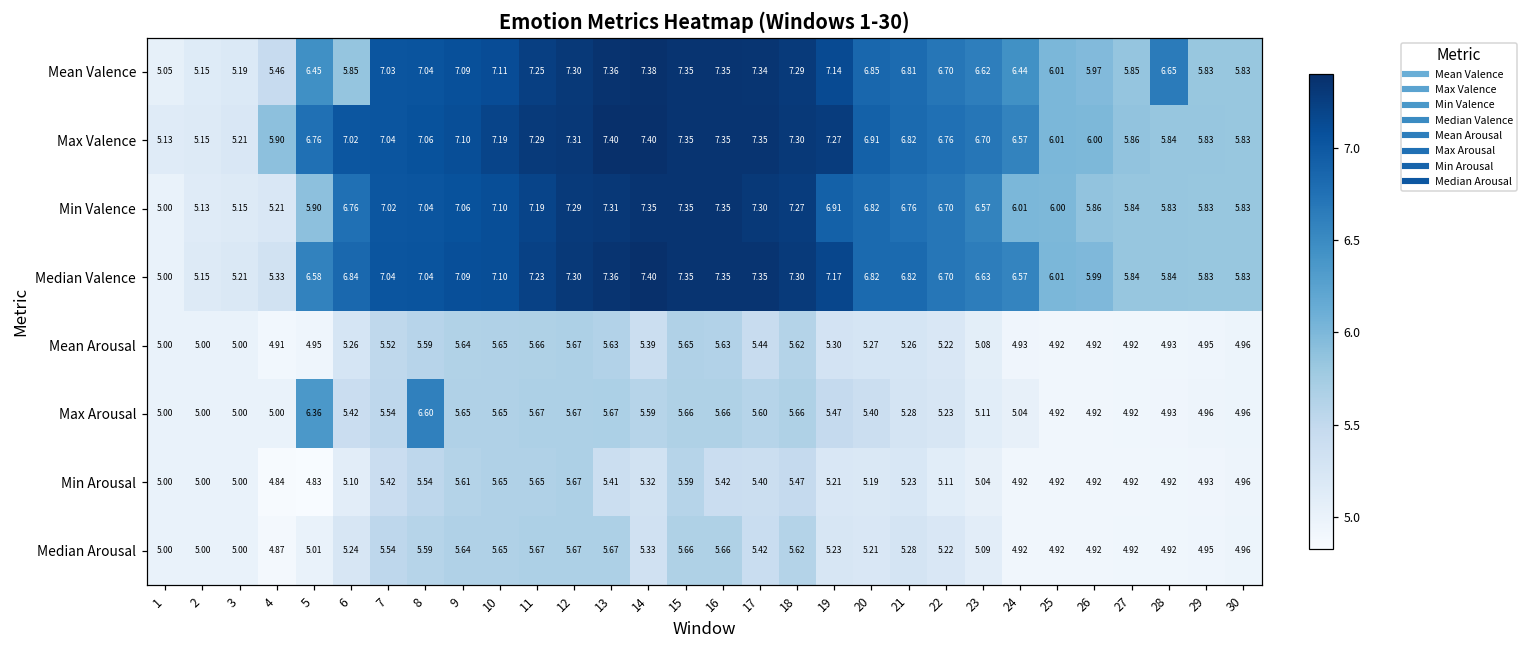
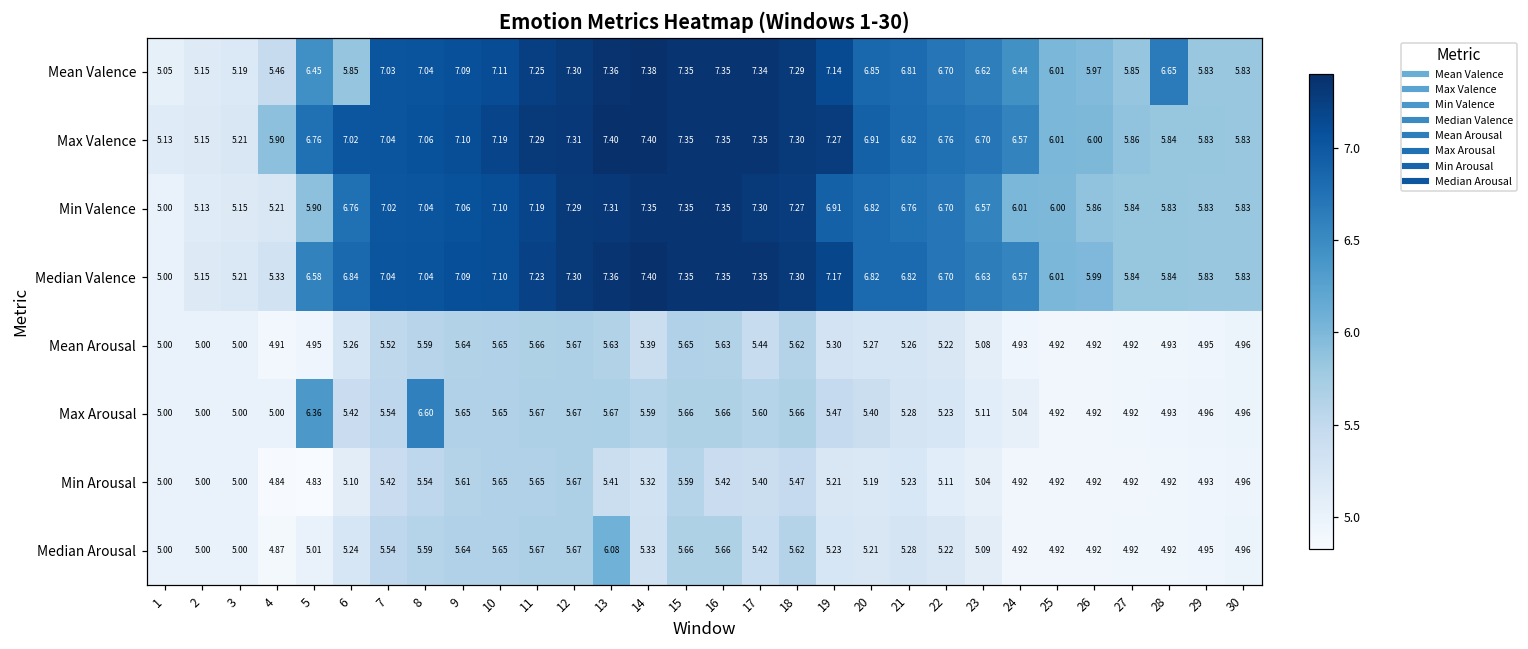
  {
    "Median Arousal": {
      "1": 5.00,
      "2": 5.00,
      "3": 5.00,
      "4": 4.87,
      "5": 5.01,
      "6": 5.24,
      "7": 5.54,
      "8": 5.59,
      "9": 5.64,
      "10": 5.65,
      "11": 5.67,
      "12": 5.67,
-     "13": 5.67,
+     "13": 6.08,
      "14": 5.33,
      "15": 5.66,
      "16": 5.66,
      "17": 5.42,
      "18": 5.62,
      "19": 5.23,
      "20": 5.21,
      "21": 5.28,
      "22": 5.22,
      "23": 5.09,
      "24": 4.92,
      "25": 4.92,
      "26": 4.92,
      "27": 4.92,
      "28": 4.92,
      "29": 4.95,
      "30": 4.96
    }
  }
